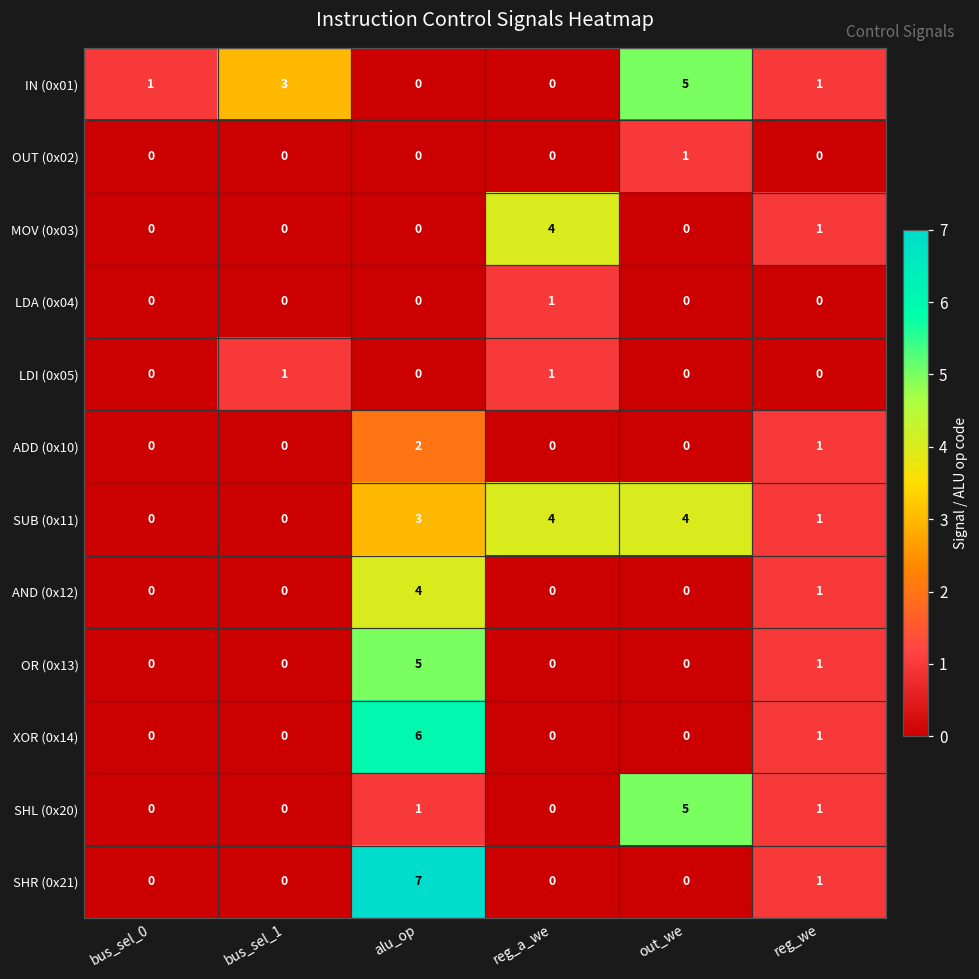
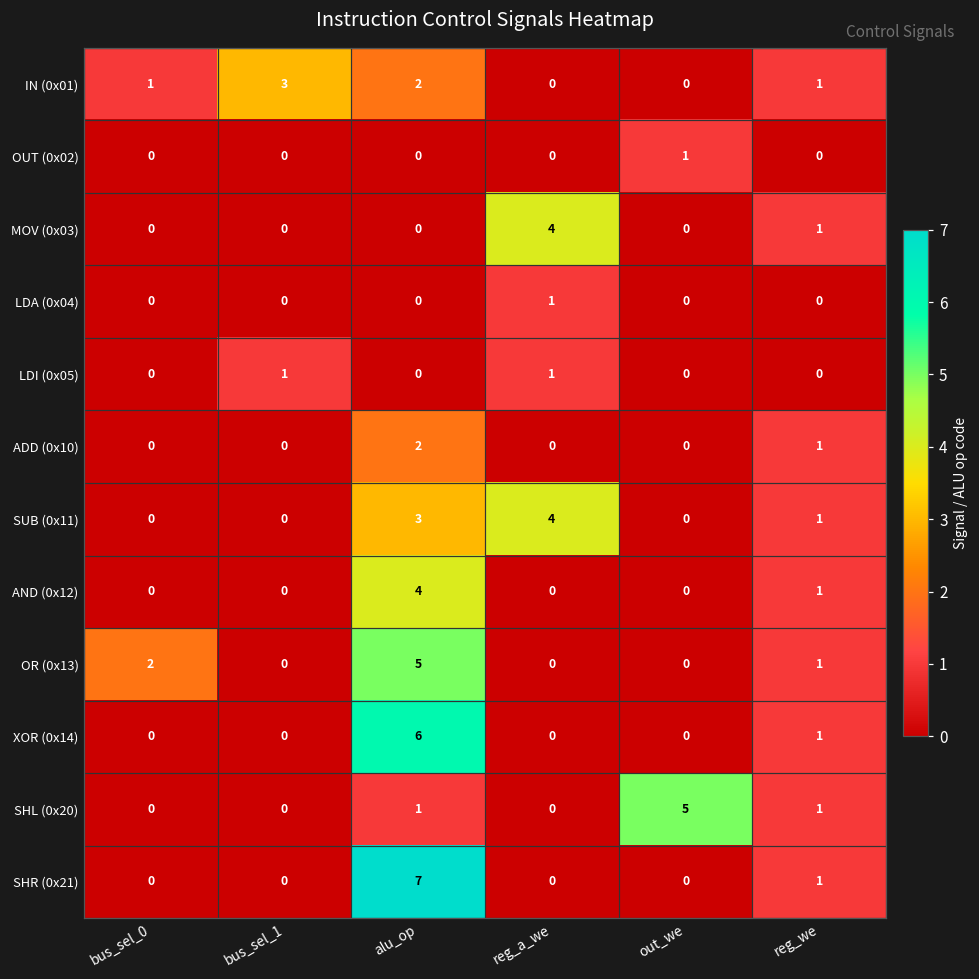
  {
    "IN (0x01)": {
      "bus_sel_0": 1,
      "bus_sel_1": 3,
-     "alu_op": 0,
+     "alu_op": 2,
      "reg_a_we": 0,
-     "out_we": 5,
+     "out_we": 0,
      "reg_we": 1
    },
    "OUT (0x02)": {
      "bus_sel_0": 0,
      "bus_sel_1": 0,
      "alu_op": 0,
      "reg_a_we": 0,
      "out_we": 1,
      "reg_we": 0
    },
    "MOV (0x03)": {
      "bus_sel_0": 0,
      "bus_sel_1": 0,
      "alu_op": 0,
      "reg_a_we": 4,
      "out_we": 0,
      "reg_we": 1
    },
    "LDA (0x04)": {
      "bus_sel_0": 0,
      "bus_sel_1": 0,
      "alu_op": 0,
      "reg_a_we": 1,
      "out_we": 0,
      "reg_we": 0
    },
    "LDI (0x05)": {
      "bus_sel_0": 0,
      "bus_sel_1": 1,
      "alu_op": 0,
      "reg_a_we": 1,
      "out_we": 0,
      "reg_we": 0
    },
    "ADD (0x10)": {
      "bus_sel_0": 0,
      "bus_sel_1": 0,
      "alu_op": 2,
      "reg_a_we": 0,
      "out_we": 0,
      "reg_we": 1
    },
    "SUB (0x11)": {
      "bus_sel_0": 0,
      "bus_sel_1": 0,
      "alu_op": 3,
      "reg_a_we": 4,
-     "out_we": 4,
+     "out_we": 0,
      "reg_we": 1
    },
    "AND (0x12)": {
      "bus_sel_0": 0,
      "bus_sel_1": 0,
      "alu_op": 4,
      "reg_a_we": 0,
      "out_we": 0,
      "reg_we": 1
    },
    "OR (0x13)": {
-     "bus_sel_0": 0,
+     "bus_sel_0": 2,
      "bus_sel_1": 0,
      "alu_op": 5,
      "reg_a_we": 0,
      "out_we": 0,
      "reg_we": 1
    },
    "XOR (0x14)": {
      "bus_sel_0": 0,
      "bus_sel_1": 0,
      "alu_op": 6,
      "reg_a_we": 0,
      "out_we": 0,
      "reg_we": 1
    },
    "SHL (0x20)": {
      "bus_sel_0": 0,
      "bus_sel_1": 0,
      "alu_op": 1,
      "reg_a_we": 0,
      "out_we": 5,
      "reg_we": 1
    },
    "SHR (0x21)": {
      "bus_sel_0": 0,
      "bus_sel_1": 0,
      "alu_op": 7,
      "reg_a_we": 0,
      "out_we": 0,
      "reg_we": 1
    }
  }
